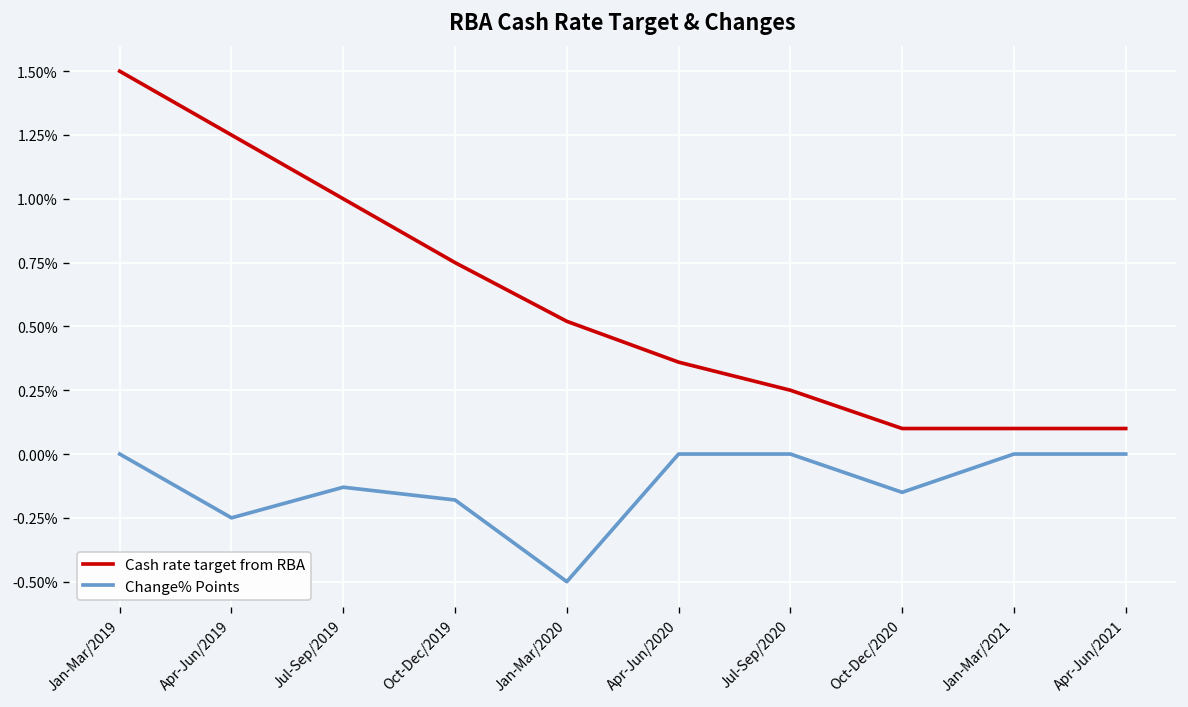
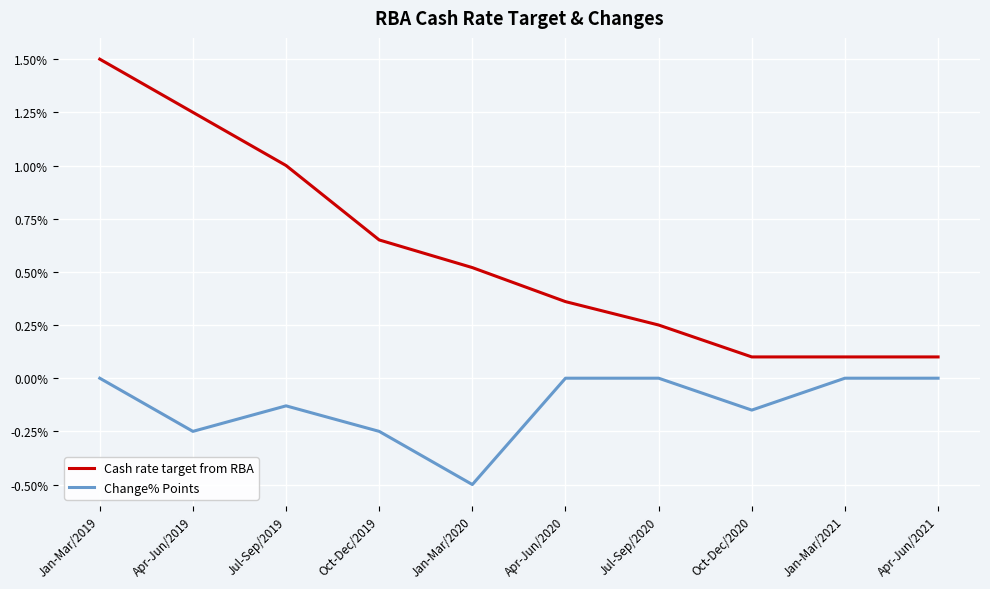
  {
    "Cash rate target from RBA": {
      "Jan-Mar/2019": "1.50%",
      "Apr-Jun/2019": "1.25%",
      "Jul-Sep/2019": "1.00%",
-     "Oct-Dec/2019": "0.75%",
+     "Oct-Dec/2019": "0.65%",
      "Jan-Mar/2020": "0.52%",
      "Apr-Jun/2020": "0.36%",
      "Jul-Sep/2020": "0.25%",
      "Oct-Dec/2020": "0.10%",
      "Jan-Mar/2021": "0.10%",
      "Apr-Jun/2021": "0.10%"
    },
    "Change% Points": {
      "Jan-Mar/2019": "0.00%",
      "Apr-Jun/2019": "-0.25%",
      "Jul-Sep/2019": "-0.13%",
-     "Oct-Dec/2019": "-0.18%",
+     "Oct-Dec/2019": "-0.25%",
      "Jan-Mar/2020": "-0.50%",
      "Apr-Jun/2020": "0.00%",
      "Jul-Sep/2020": "0.00%",
      "Oct-Dec/2020": "-0.15%",
      "Jan-Mar/2021": "0.00%",
      "Apr-Jun/2021": "0.00%"
    }
  }
